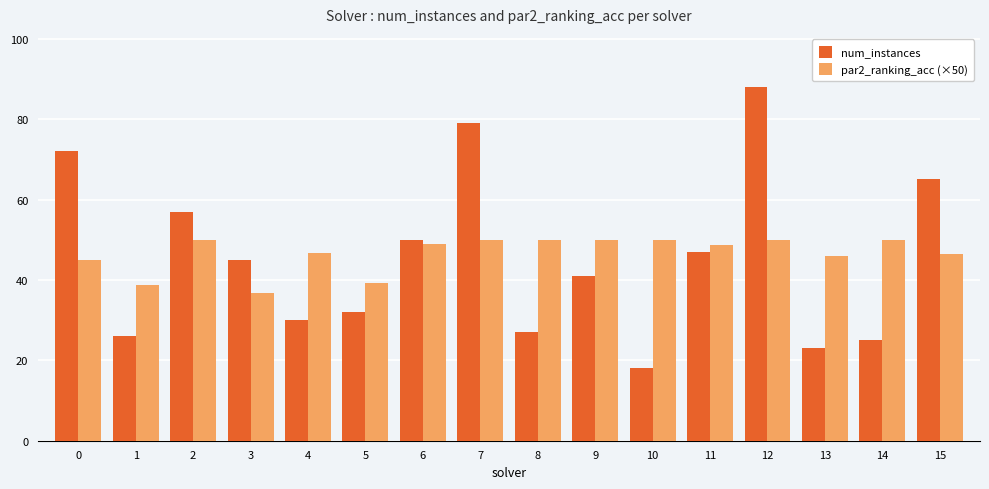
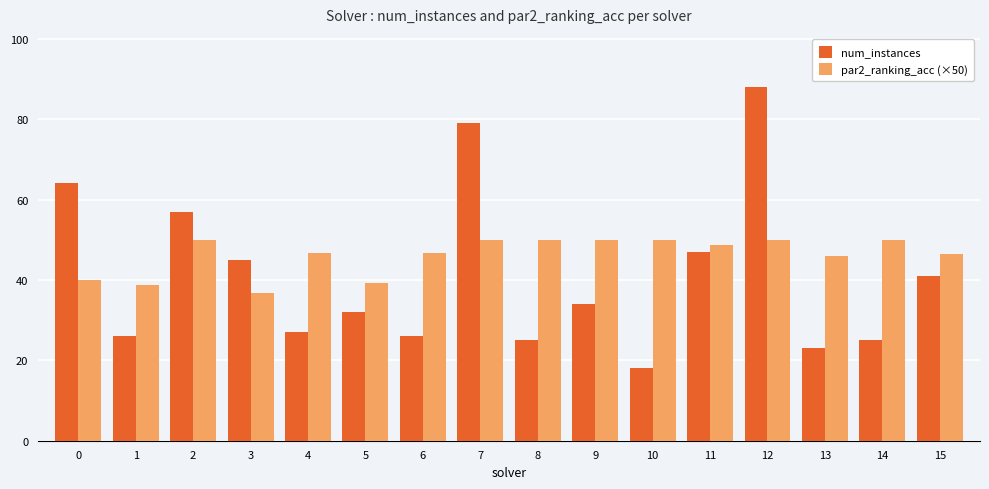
  {
    "num_instances": {
-     "0": 72,
+     "0": 64,
      "1": 26,
      "2": 57,
      "3": 45,
-     "4": 30,
+     "4": 27,
      "5": 32,
-     "6": 50,
+     "6": 26,
      "7": 79,
-     "8": 27,
-     "9": 41,
+     "8": 25,
+     "9": 34,
      "10": 18,
      "11": 47,
      "12": 88,
      "13": 23,
      "14": 25,
-     "15": 65
+     "15": 41
    },
    "par2_ranking_acc (×50)": {
-     "0": 45,
+     "0": 40,
      "1": 39,
      "2": 50,
      "3": 37,
      "4": 47,
      "5": 39,
-     "6": 49,
+     "6": 47,
      "7": 50,
      "8": 50,
      "9": 50,
      "10": 50,
      "11": 49,
      "12": 50,
      "13": 46,
      "14": 50,
      "15": 46
    }
  }
